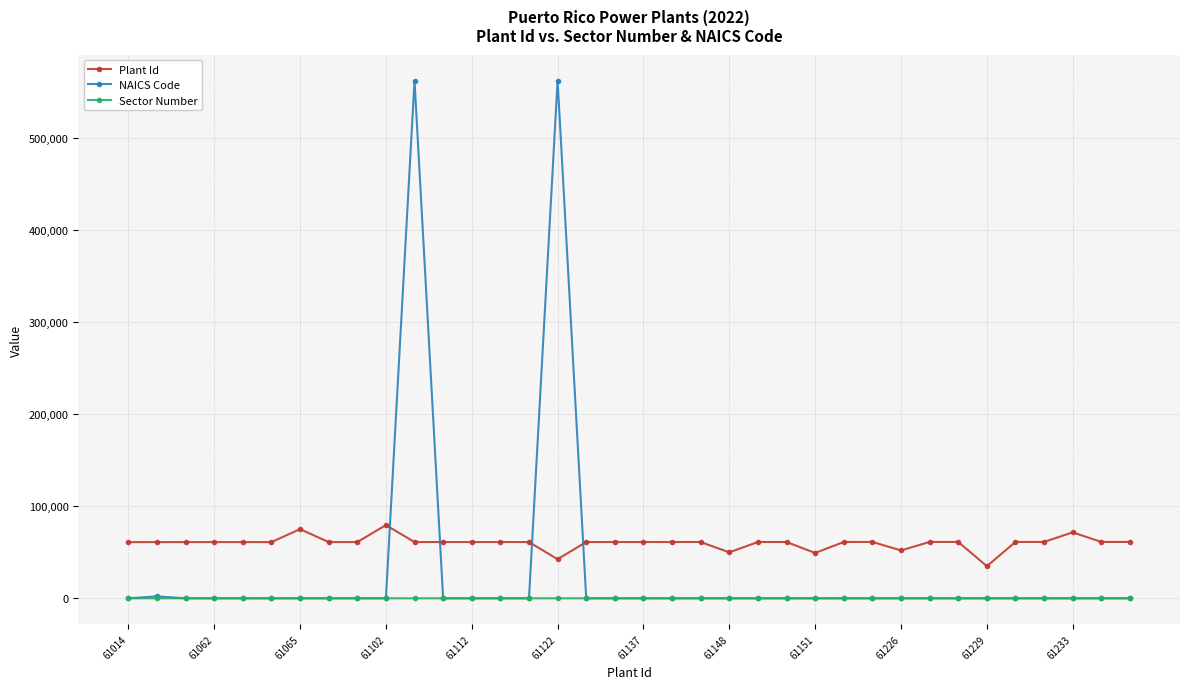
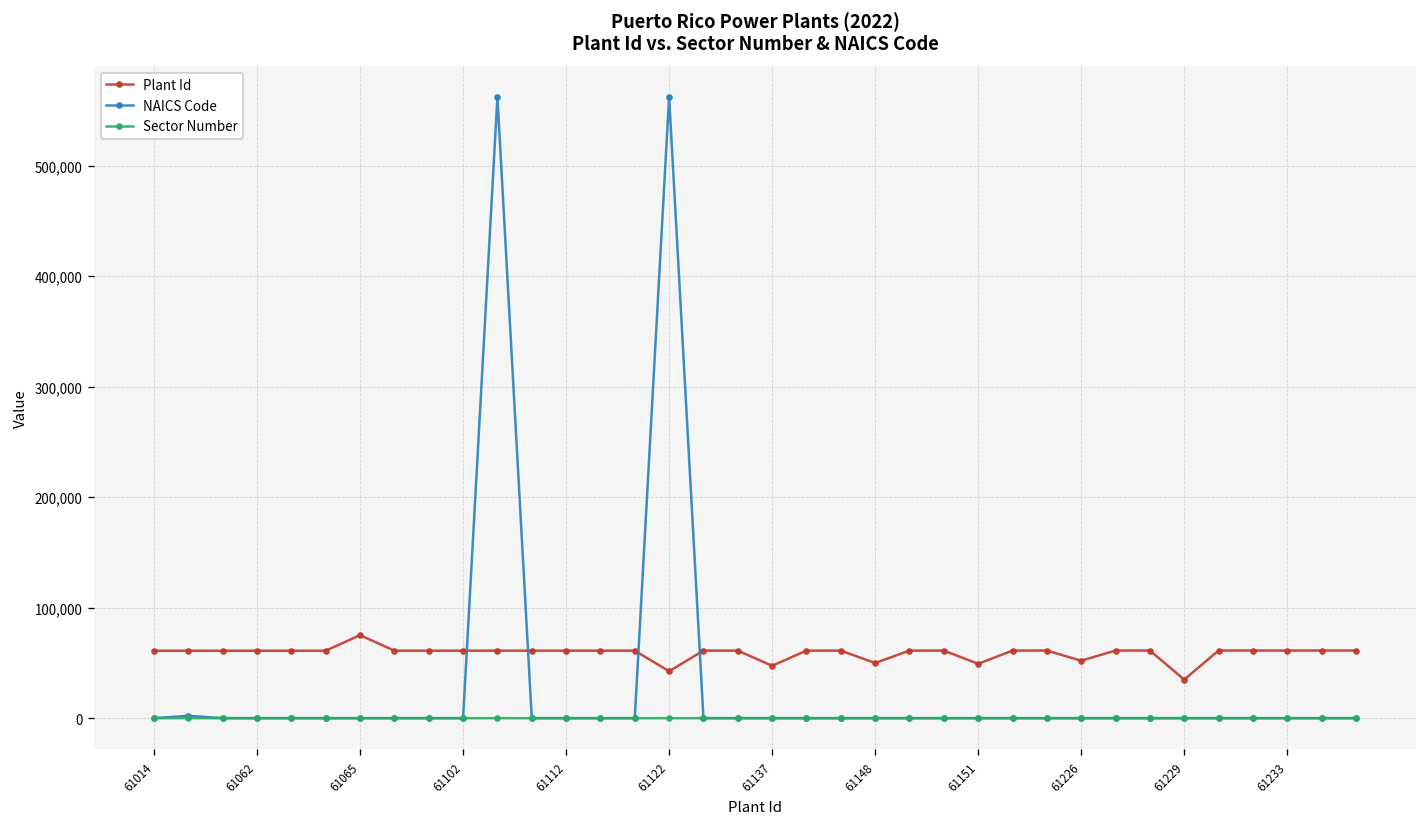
  {
    "Plant Id": {
      "61014": "60,000",
      "61062": "60,000",
      "61065": "80,000",
-     "61102": "80,000",
+     "61102": "60,000",
      "61112": "60,000",
      "61122": "40,000",
-     "61137": "60,000",
+     "61137": "50,000",
      "61148": "50,000",
      "61151": "50,000",
      "61226": "50,000",
      "61229": "30,000",
-     "61233": "70,000"
+     "61233": "60,000"
    },
    "NAICS Code": {
      "61122": "560,000"
    },
    "Sector Number": {
      "61122": "0"
    }
  }
